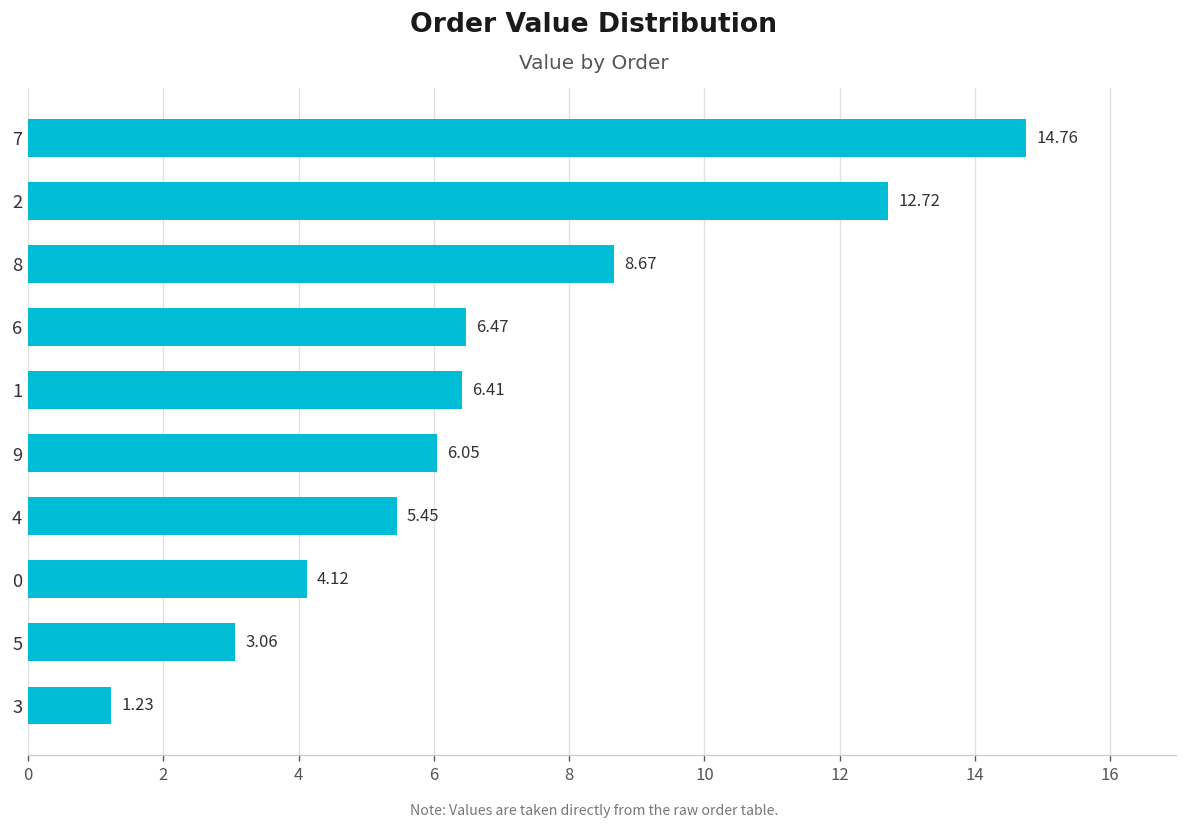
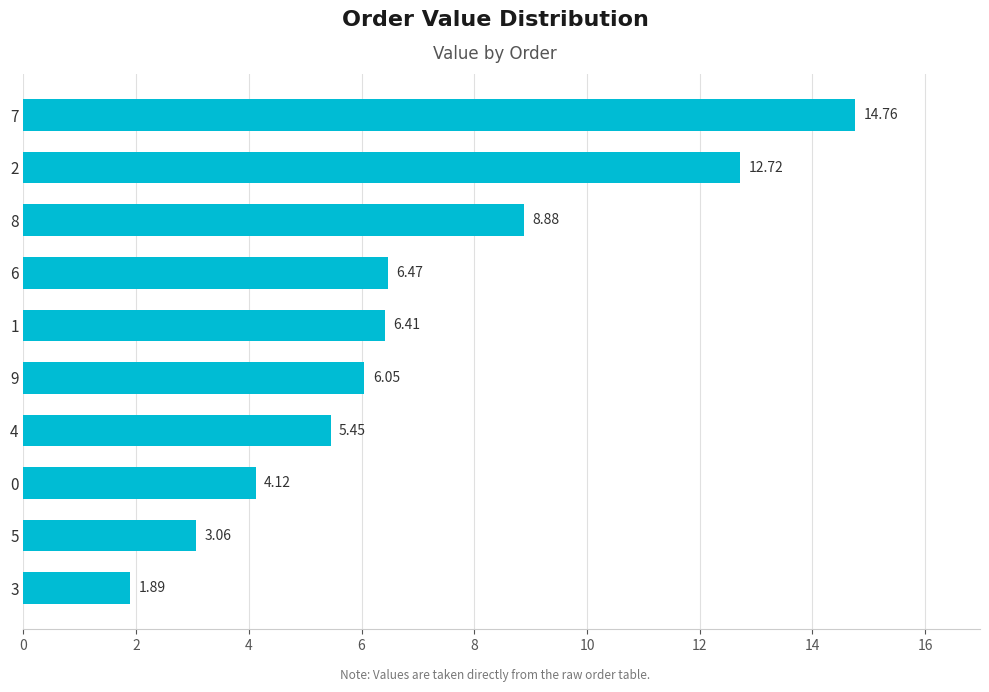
  {
    "7": 14.76,
    "2": 12.72,
-   "8": 8.67,
+   "8": 8.88,
    "6": 6.47,
    "1": 6.41,
    "9": 6.05,
    "4": 5.45,
    "0": 4.12,
    "5": 3.06,
-   "3": 1.23
+   "3": 1.89
  }
